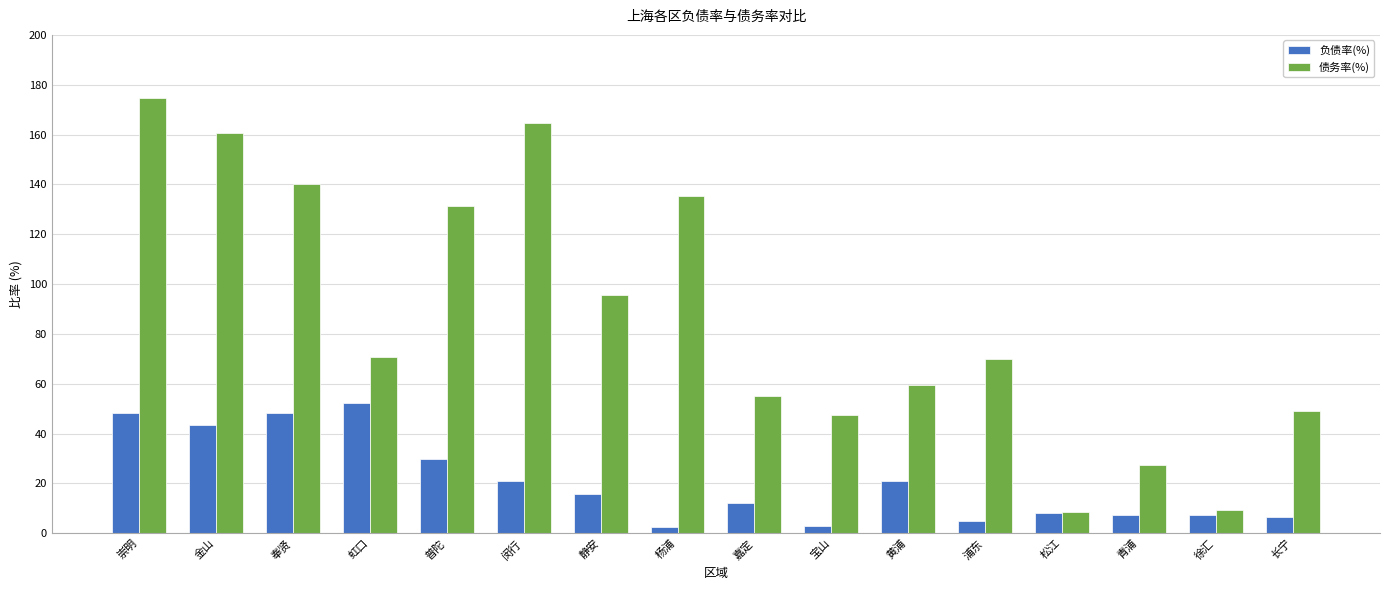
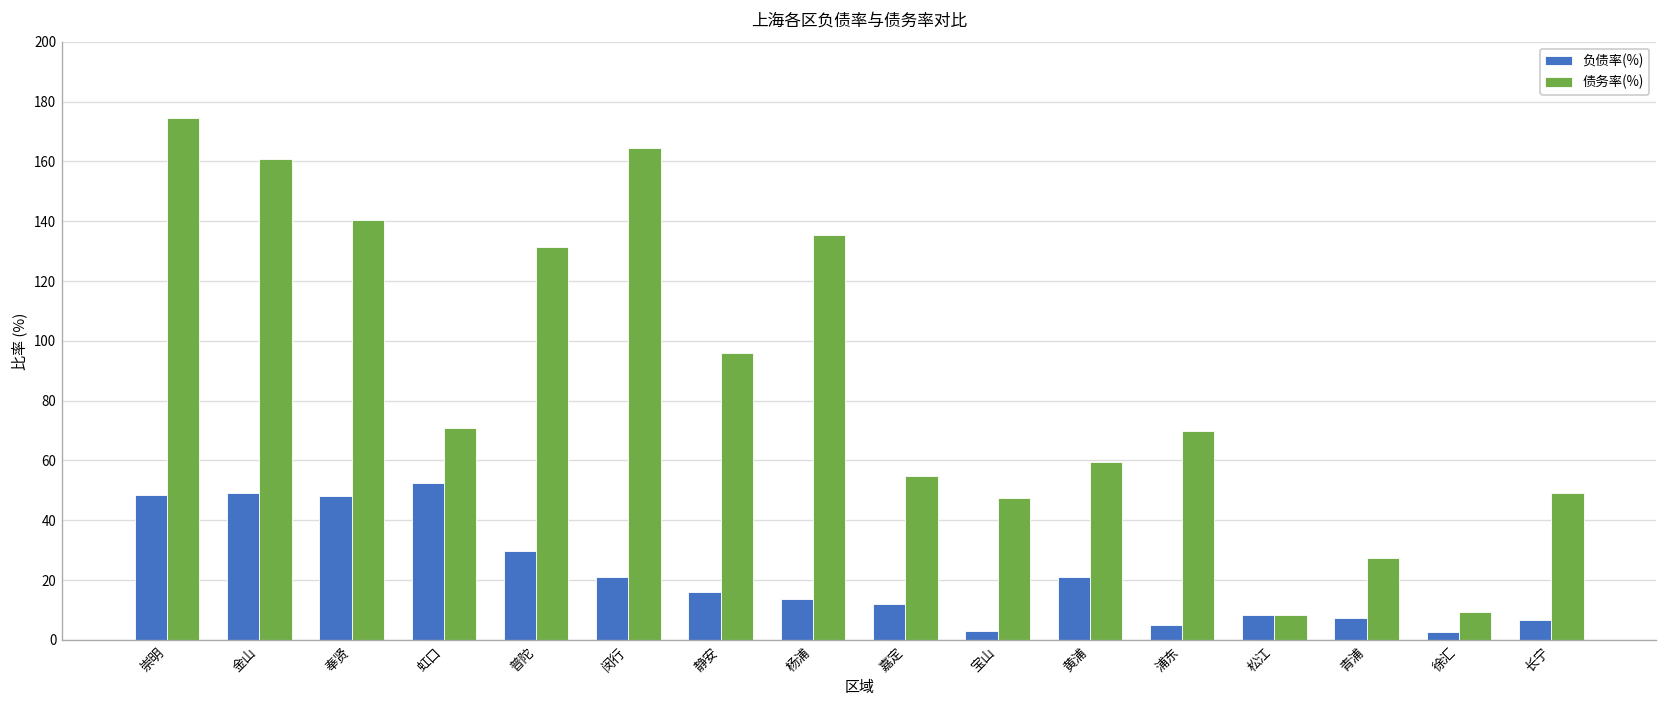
  {
    "负债率(%)": {
      "崇明": 48,
-     "金山": 44,
+     "金山": 49,
      "奉贤": 48,
      "虹口": 52,
      "普陀": 30,
      "闵行": 21,
      "静安": 16,
-     "杨浦": 3,
+     "杨浦": 14,
      "嘉定": 12,
      "宝山": 3,
      "黄浦": 21,
      "浦东": 5,
      "松江": 8,
      "青浦": 7,
-     "徐汇": 7,
+     "徐汇": 3,
      "长宁": 7
    },
    "债务率(%)": {
      "崇明": 175,
      "金山": 161,
      "奉贤": 140,
      "虹口": 71,
      "普陀": 131,
      "闵行": 164,
      "静安": 96,
      "杨浦": 135,
      "嘉定": 55,
      "宝山": 48,
      "黄浦": 60,
      "浦东": 70,
      "松江": 8,
      "青浦": 28,
      "徐汇": 9,
      "长宁": 49
    }
  }
